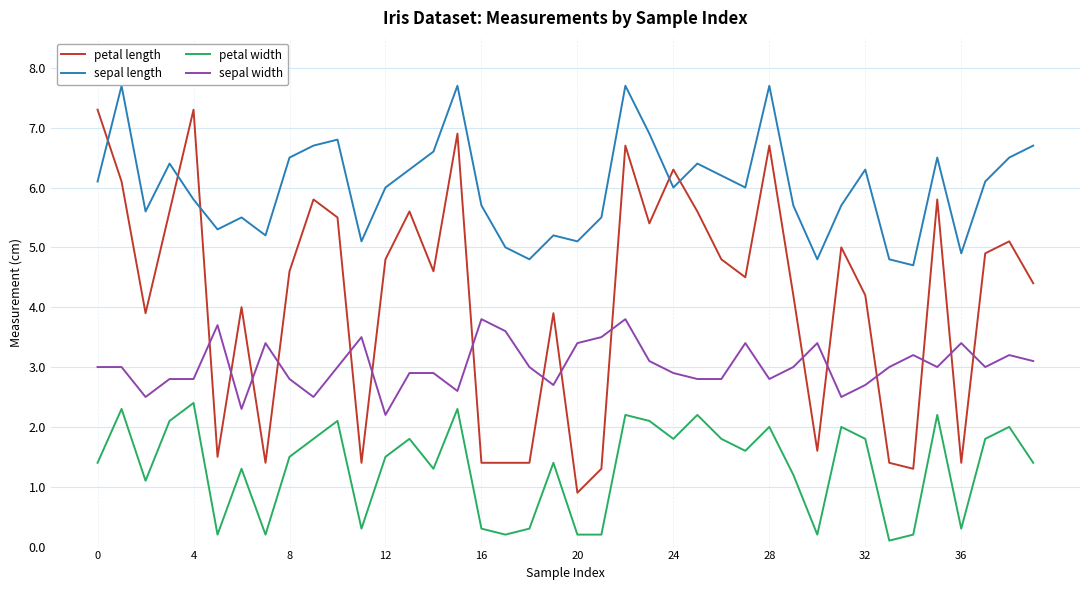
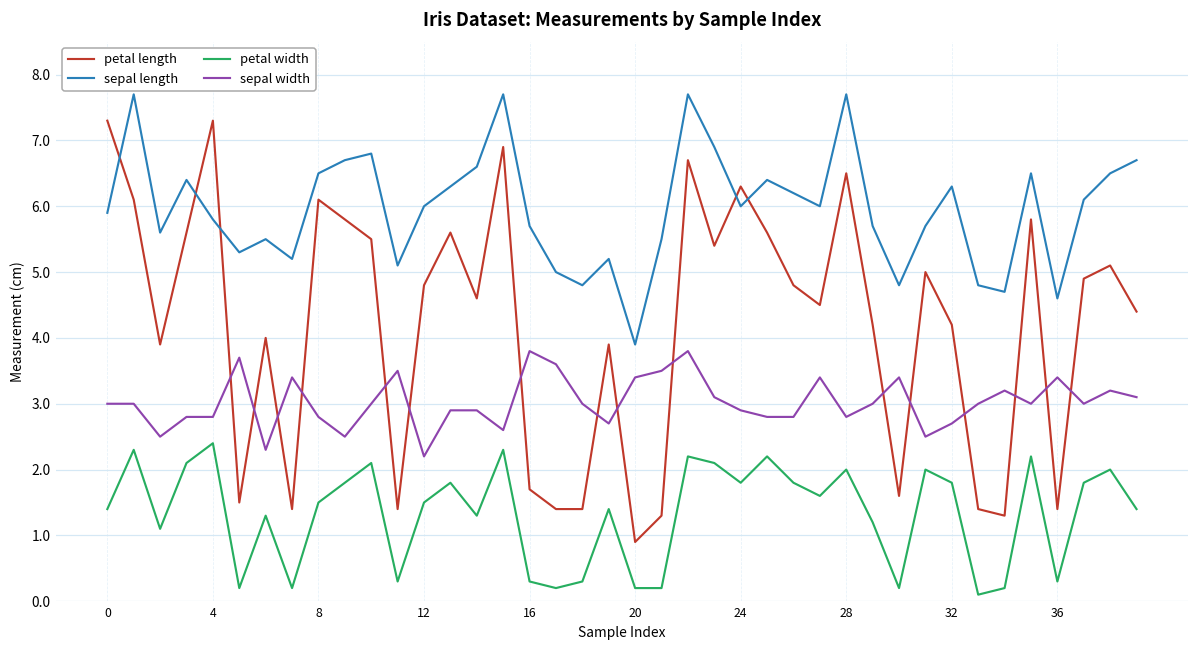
  {
    "petal length": {
      "0": 7.3,
      "4": 7.3,
-     "8": 4.6,
+     "8": 6.1,
      "12": 4.8,
-     "16": 1.4,
+     "16": 1.7,
      "20": 0.9,
      "24": 6.3,
-     "28": 6.7,
+     "28": 6.5,
      "32": 4.2,
      "36": 1.4
    },
    "sepal length": {
-     "0": 6.1,
+     "0": 5.9,
      "4": 5.8,
      "8": 6.5,
      "12": 6.0,
      "16": 5.7,
-     "20": 5.1,
+     "20": 3.9,
      "24": 6.0,
      "28": 7.7,
      "32": 6.3,
-     "36": 4.9
+     "36": 4.6
    },
    "petal width": {
      "0": 1.4,
      "4": 2.4,
      "8": 1.5,
      "12": 1.5,
      "16": 0.3,
      "20": 0.2,
      "24": 1.8,
      "28": 2.0,
      "32": 1.8,
      "36": 0.3
    },
    "sepal width": {
      "0": 3.0,
      "4": 2.8,
      "8": 2.8,
      "12": 2.2,
      "16": 3.8,
      "20": 3.4,
      "24": 2.9,
      "28": 2.8,
      "32": 2.7,
      "36": 3.4
    }
  }
